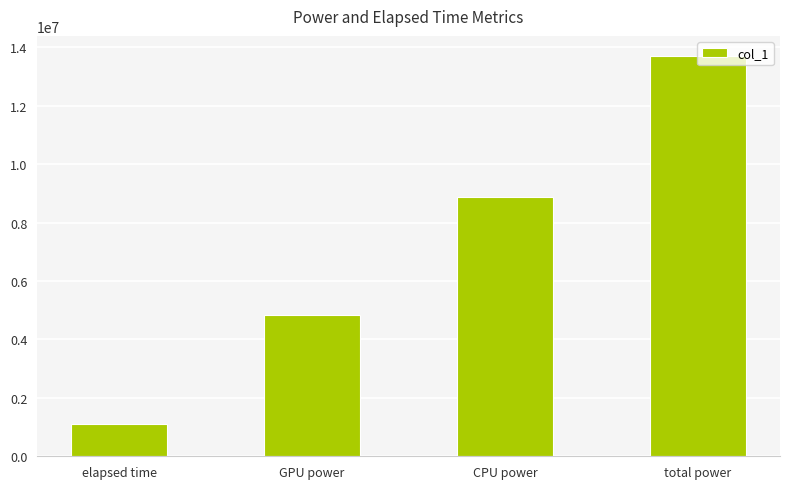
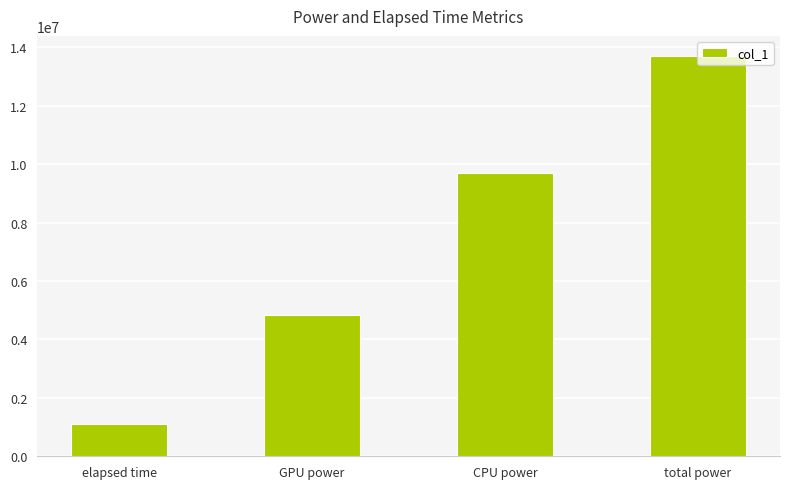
  {
    "elapsed time": 1100000,
    "GPU power": 4800000,
-   "CPU power": 8900000
+   "CPU power": 9700000
  }
